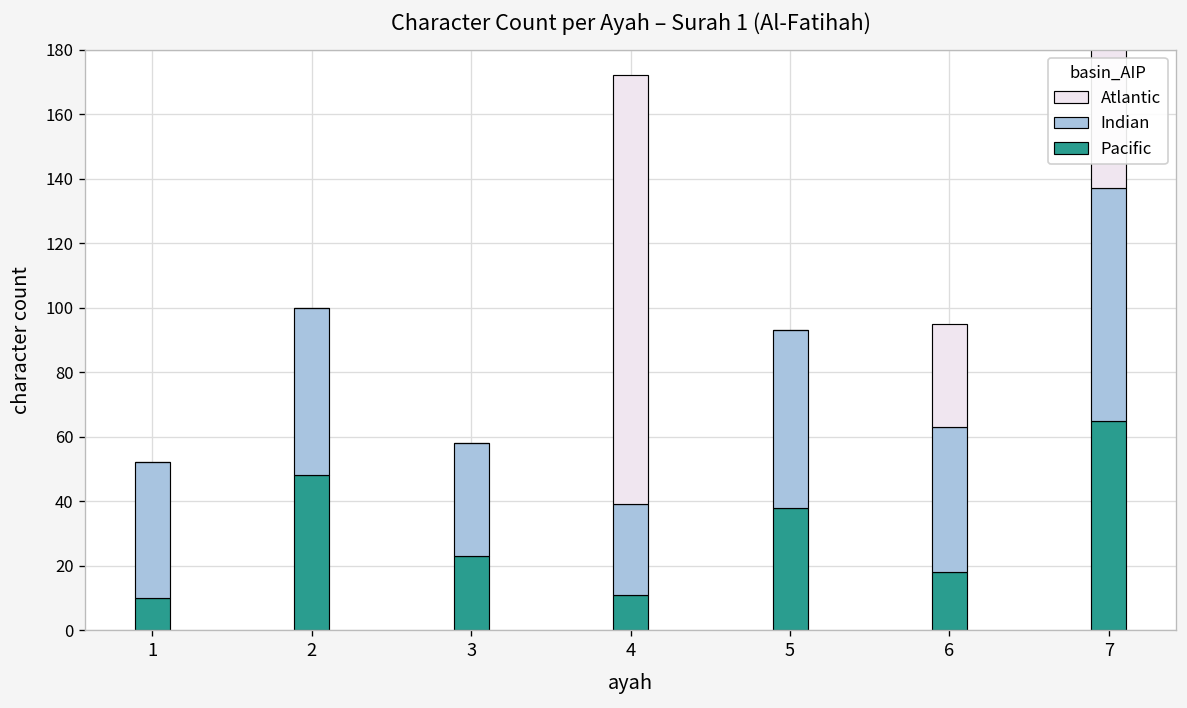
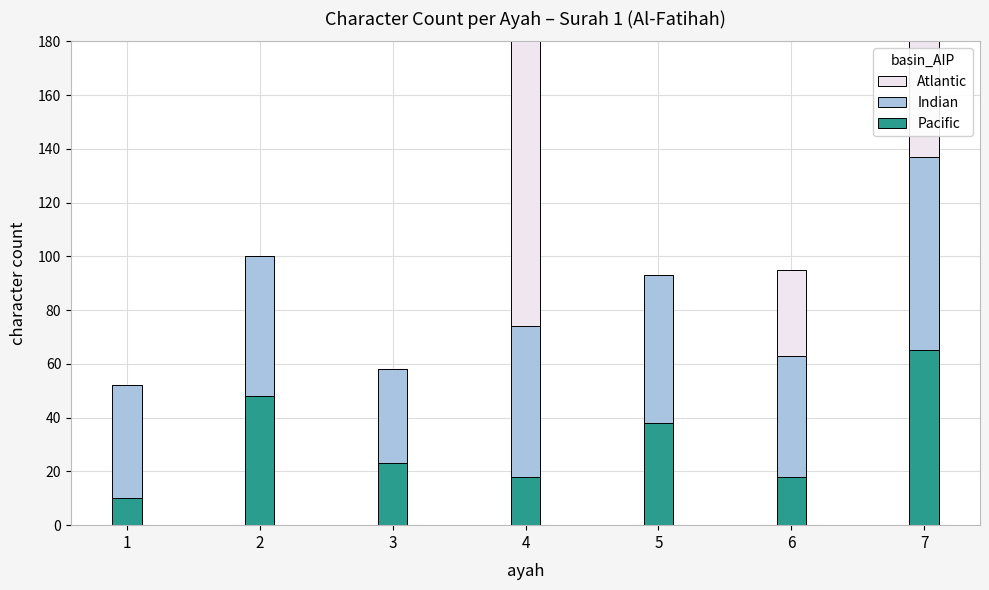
  {
    "Pacific": {
      "1": 10,
      "2": 48,
      "3": 23,
-     "4": 11,
+     "4": 18,
      "5": 38,
      "6": 18,
      "7": 65
    },
    "Indian": {
      "1": 42,
      "2": 52,
      "3": 35,
-     "4": 28,
+     "4": 56,
      "5": 55,
      "6": 45,
      "7": 72
    },
    "Atlantic": {
      "1": 0,
      "2": 0,
      "3": 0,
      "5": 0,
      "6": 32
    }
  }
